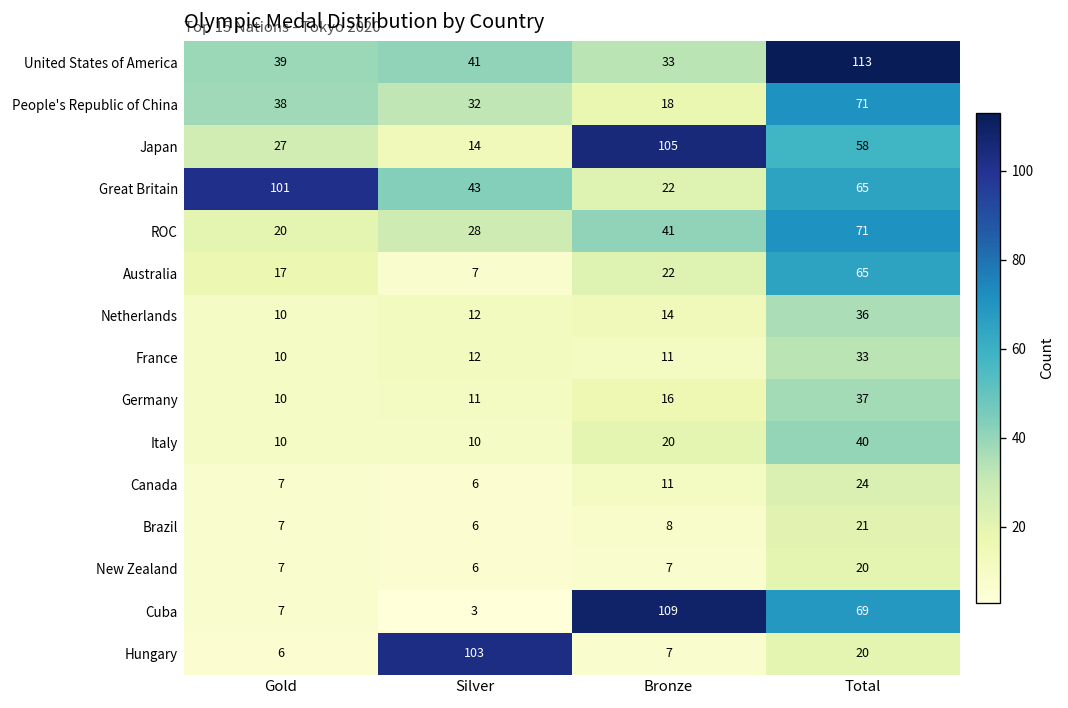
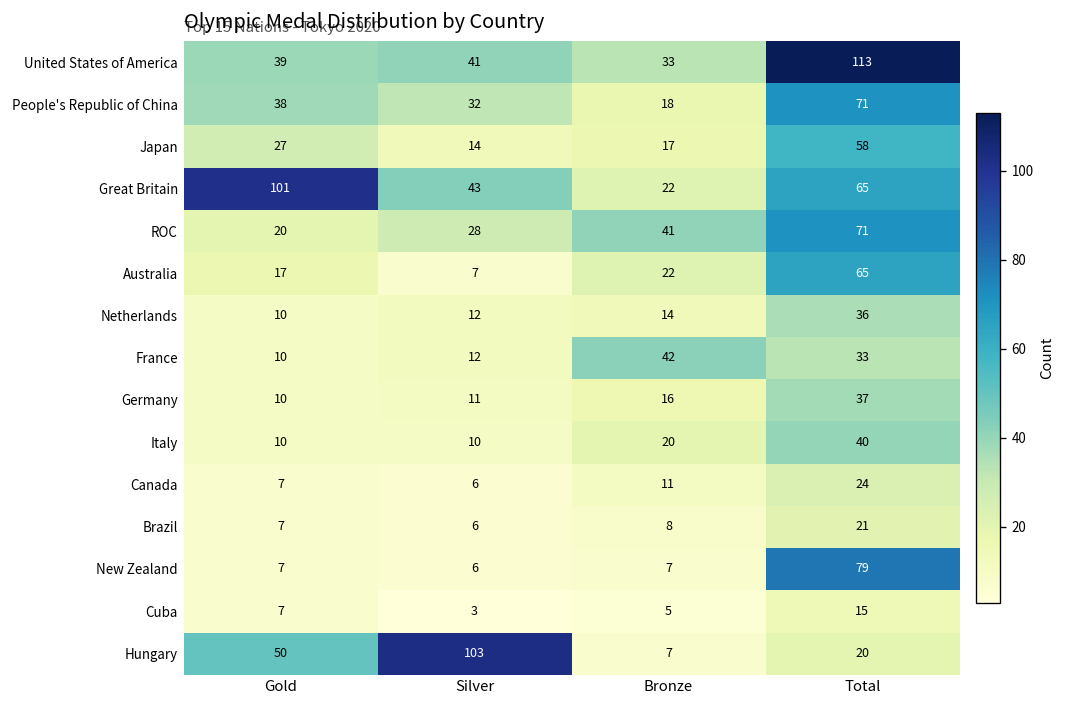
  {
    "United States of America": {
      "Gold": 39,
      "Silver": 41,
      "Bronze": 33,
      "Total": 113
    },
    "People's Republic of China": {
      "Gold": 38,
      "Silver": 32,
      "Bronze": 18,
      "Total": 71
    },
    "Japan": {
      "Gold": 27,
      "Silver": 14,
-     "Bronze": 105,
+     "Bronze": 17,
      "Total": 58
    },
    "Great Britain": {
      "Gold": 101,
      "Silver": 43,
      "Bronze": 22,
      "Total": 65
    },
    "ROC": {
      "Gold": 20,
      "Silver": 28,
      "Bronze": 41,
      "Total": 71
    },
    "Australia": {
      "Gold": 17,
      "Silver": 7,
      "Bronze": 22,
      "Total": 65
    },
    "Netherlands": {
      "Gold": 10,
      "Silver": 12,
      "Bronze": 14,
      "Total": 36
    },
    "France": {
      "Gold": 10,
      "Silver": 12,
-     "Bronze": 11,
+     "Bronze": 42,
      "Total": 33
    },
    "Germany": {
      "Gold": 10,
      "Silver": 11,
      "Bronze": 16,
      "Total": 37
    },
    "Italy": {
      "Gold": 10,
      "Silver": 10,
      "Bronze": 20,
      "Total": 40
    },
    "Canada": {
      "Gold": 7,
      "Silver": 6,
      "Bronze": 11,
      "Total": 24
    },
    "Brazil": {
      "Gold": 7,
      "Silver": 6,
      "Bronze": 8,
      "Total": 21
    },
    "New Zealand": {
      "Gold": 7,
      "Silver": 6,
      "Bronze": 7,
-     "Total": 20
+     "Total": 79
    },
    "Cuba": {
      "Gold": 7,
      "Silver": 3,
-     "Bronze": 109,
-     "Total": 69
+     "Bronze": 5,
+     "Total": 15
    },
    "Hungary": {
-     "Gold": 6,
+     "Gold": 50,
      "Silver": 103,
      "Bronze": 7,
      "Total": 20
    }
  }
